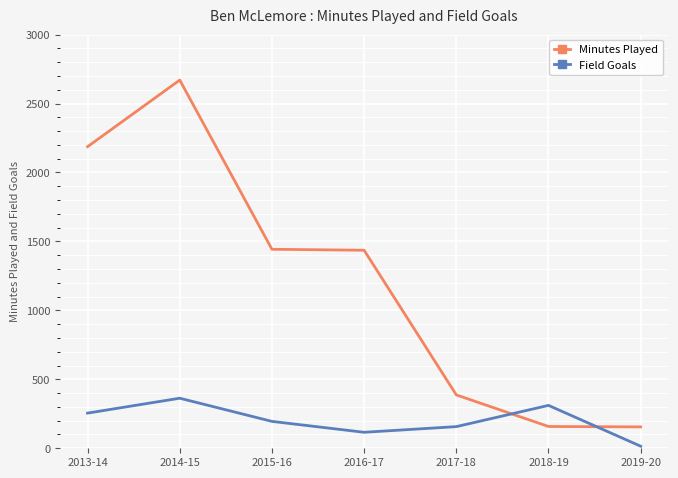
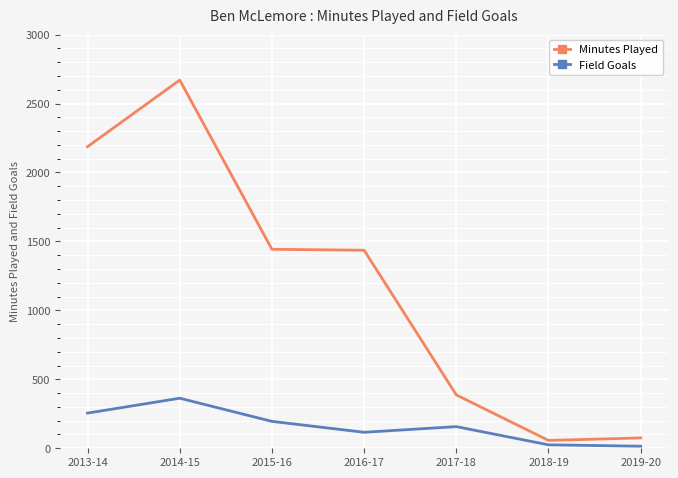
  {
    "Minutes Played": {
      "2013-14": 2190,
      "2014-15": 2670,
      "2015-16": 1440,
      "2016-17": 1440,
      "2017-18": 390,
-     "2018-19": 160,
-     "2019-20": 160
+     "2018-19": 60,
+     "2019-20": 80
    },
    "Field Goals": {
      "2013-14": 260,
      "2014-15": 360,
      "2015-16": 200,
      "2016-17": 120,
      "2017-18": 160,
-     "2018-19": 310,
+     "2018-19": 30,
      "2019-20": 20
    }
  }
